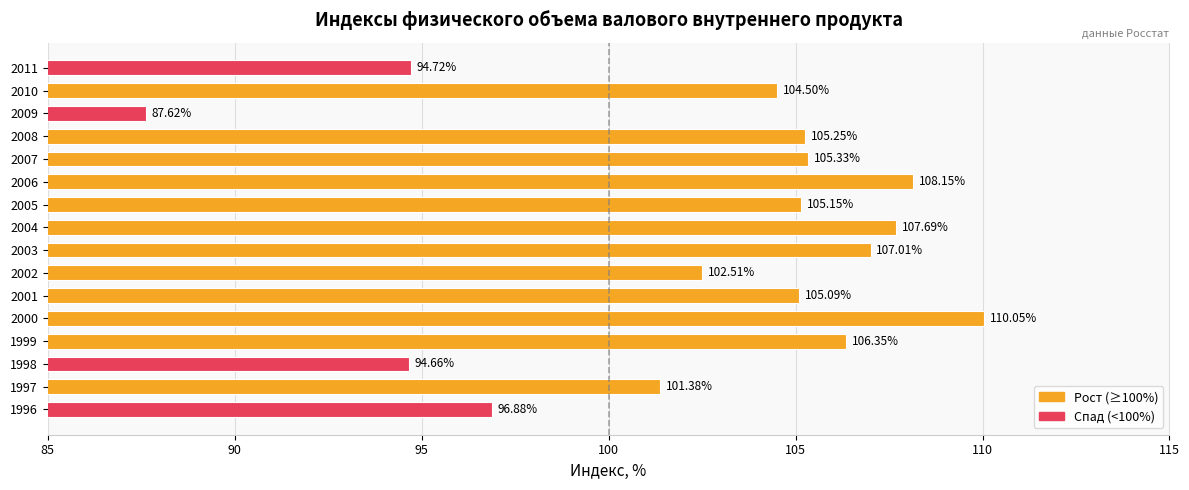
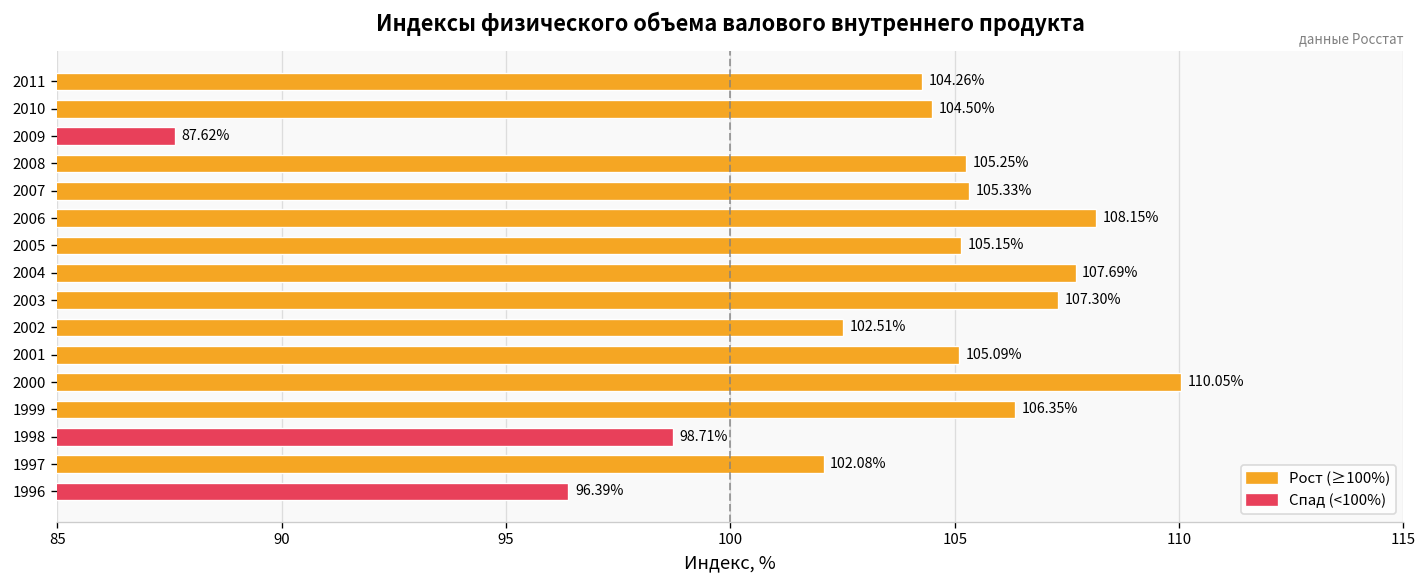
  {
-   "2011": "94.72%",
+   "2011": "104.26%",
    "2010": "104.50%",
    "2009": "87.62%",
    "2008": "105.25%",
    "2007": "105.33%",
    "2006": "108.15%",
    "2005": "105.15%",
    "2004": "107.69%",
-   "2003": "107.01%",
+   "2003": "107.30%",
    "2002": "102.51%",
    "2001": "105.09%",
    "2000": "110.05%",
    "1999": "106.35%",
-   "1998": "94.66%",
-   "1997": "101.38%",
-   "1996": "96.88%"
+   "1998": "98.71%",
+   "1997": "102.08%",
+   "1996": "96.39%"
  }
